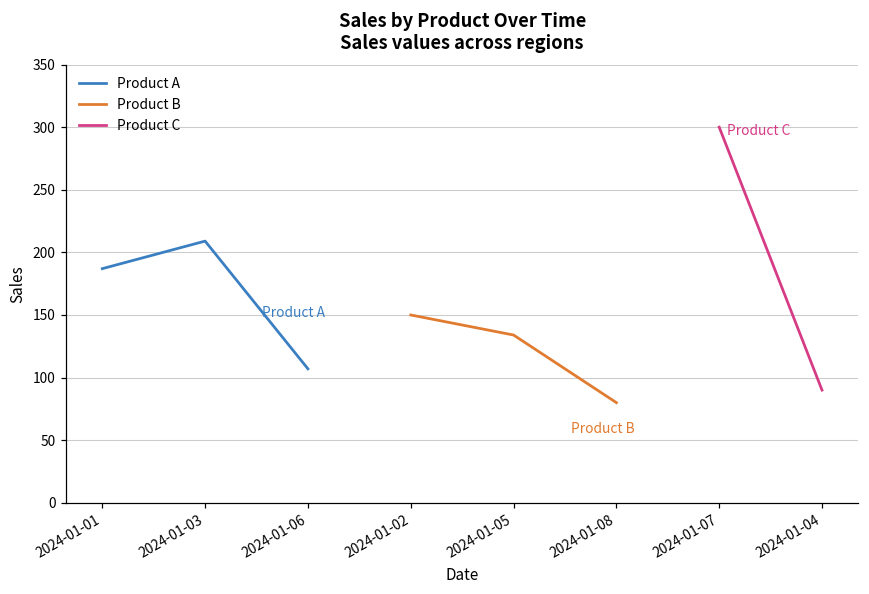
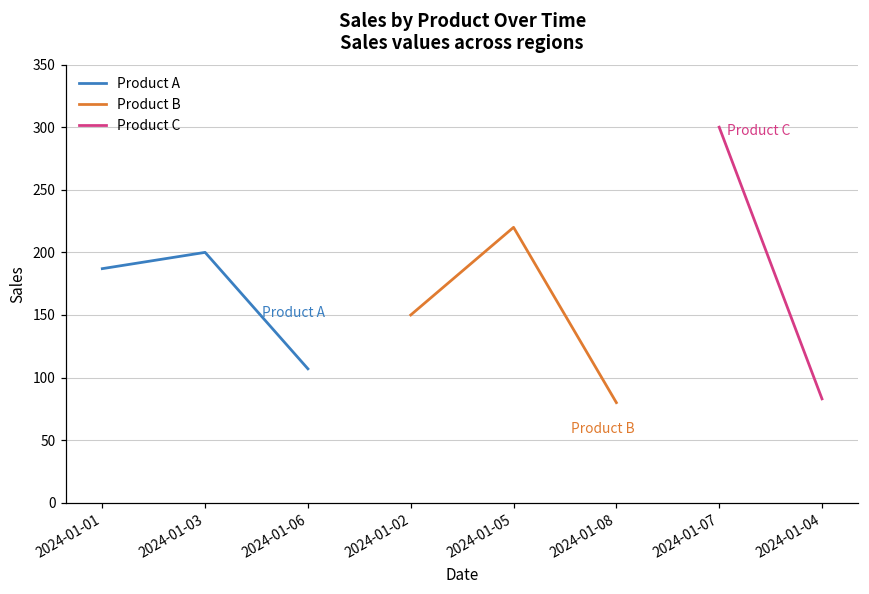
  {
    "Product A": {
      "2024-01-01": 187,
-     "2024-01-03": 209,
+     "2024-01-03": 200,
      "2024-01-06": 107
    },
    "Product B": {
      "2024-01-02": 150,
-     "2024-01-05": 134,
+     "2024-01-05": 220,
      "2024-01-08": 80
    },
    "Product C": {
      "2024-01-07": 300,
-     "2024-01-04": 90
+     "2024-01-04": 83
    }
  }
